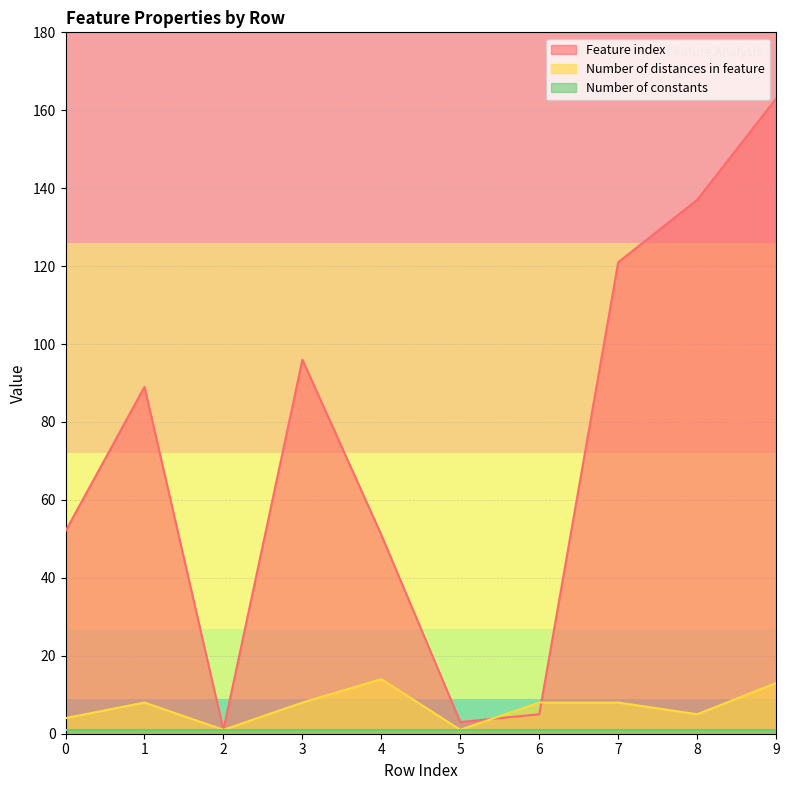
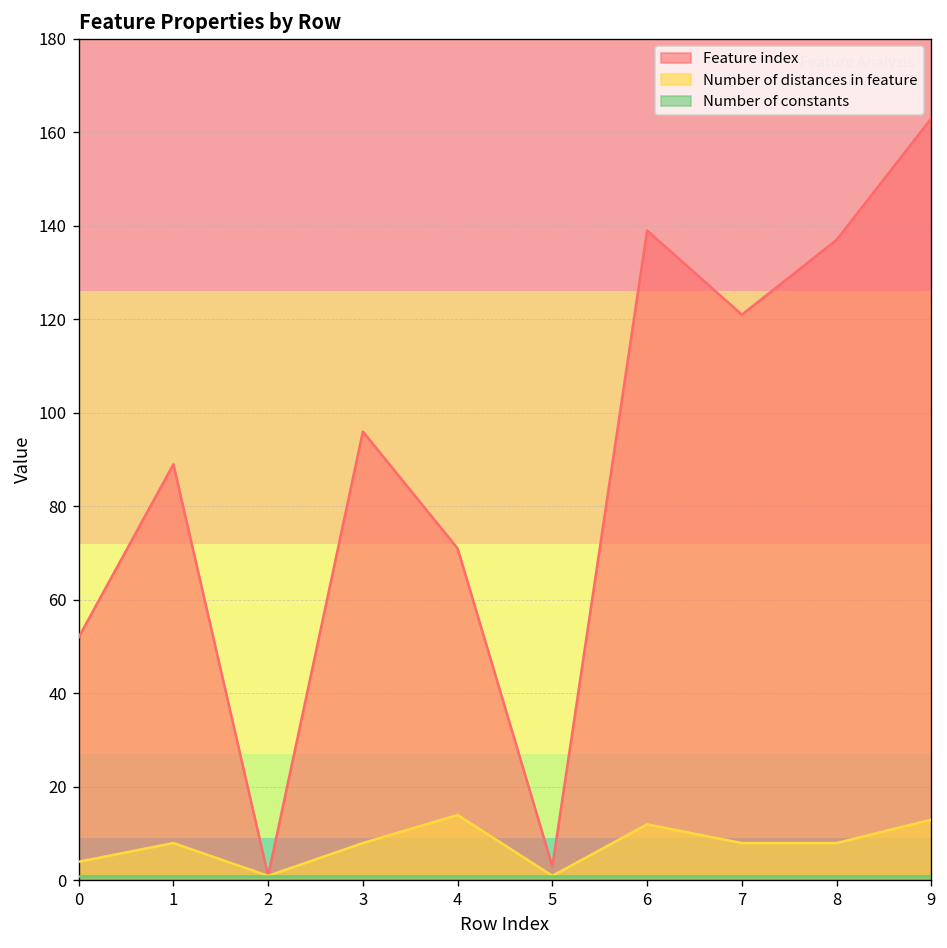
  {
    "Feature index": {
      "0": 52,
      "1": 89,
      "3": 96,
-     "4": 51,
+     "4": 71,
      "5": 3,
-     "6": 5,
+     "6": 139,
      "7": 121,
      "8": 137,
      "9": 163
    },
    "Number of distances in feature": {
      "0": 4,
      "1": 8,
      "3": 8,
      "4": 14,
-     "6": 8,
+     "6": 12,
      "7": 8,
-     "8": 5,
+     "8": 8,
      "9": 13
    },
    "Number of constants": {
      "0": 1,
      "1": 1,
      "3": 1,
      "4": 1,
      "6": 1,
      "7": 1,
      "8": 1,
      "9": 1
    }
  }
